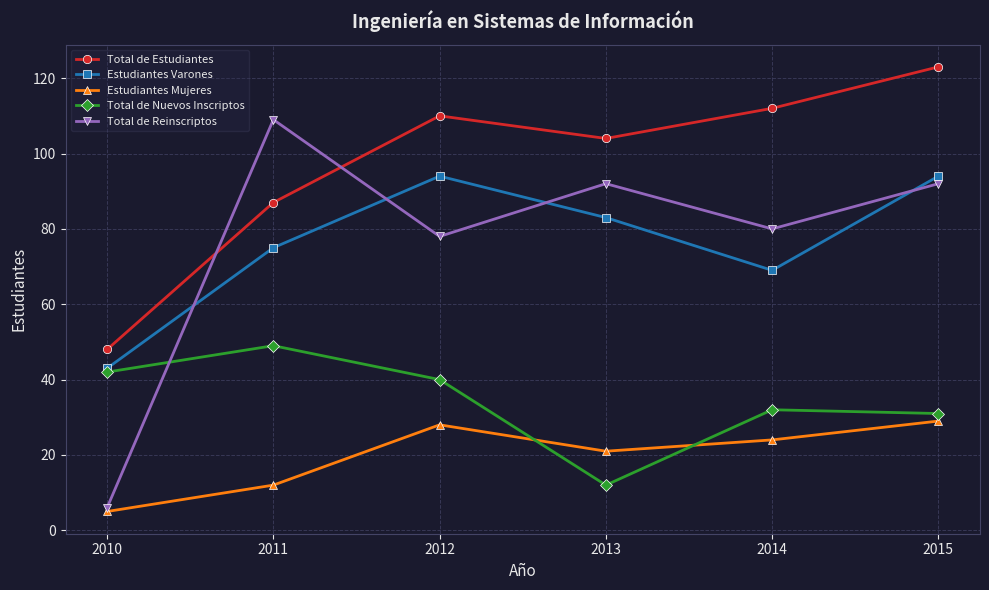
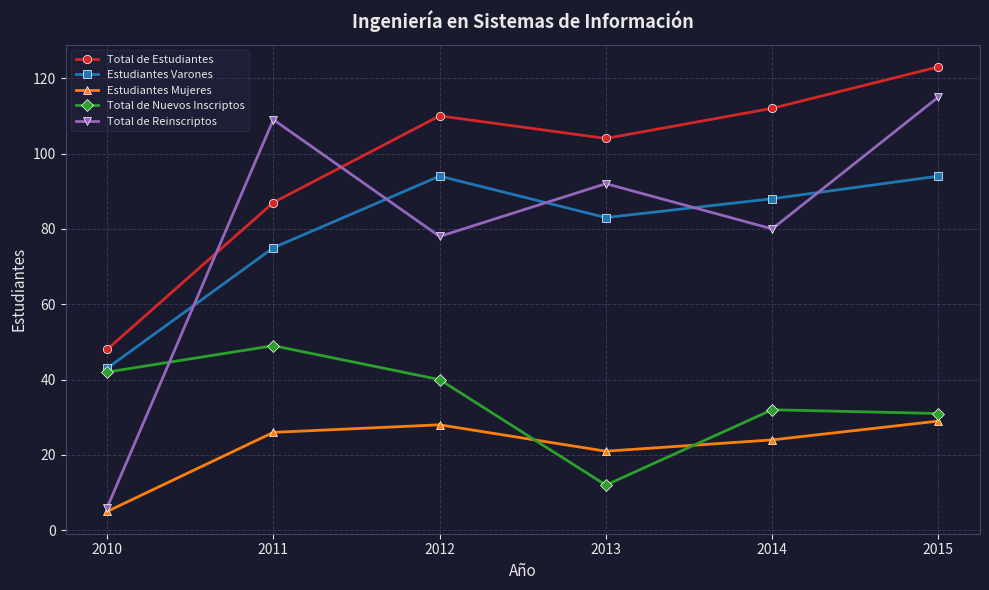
  {
    "Total de Estudiantes": {
      "2010": 48,
      "2011": 87,
      "2012": 110,
      "2013": 104,
      "2014": 112,
      "2015": 123
    },
    "Estudiantes Varones": {
      "2010": 43,
      "2011": 75,
      "2012": 94,
      "2013": 83,
-     "2014": 69,
+     "2014": 88,
      "2015": 94
    },
    "Estudiantes Mujeres": {
      "2010": 5,
-     "2011": 12,
+     "2011": 26,
      "2012": 28,
      "2013": 21,
      "2014": 24,
      "2015": 29
    },
    "Total de Nuevos Inscriptos": {
      "2010": 42,
      "2011": 49,
      "2012": 40,
      "2013": 12,
      "2014": 32,
      "2015": 31
    },
    "Total de Reinscriptos": {
      "2010": 6,
      "2011": 109,
      "2012": 78,
      "2013": 92,
      "2014": 80,
-     "2015": 92
+     "2015": 115
    }
  }
